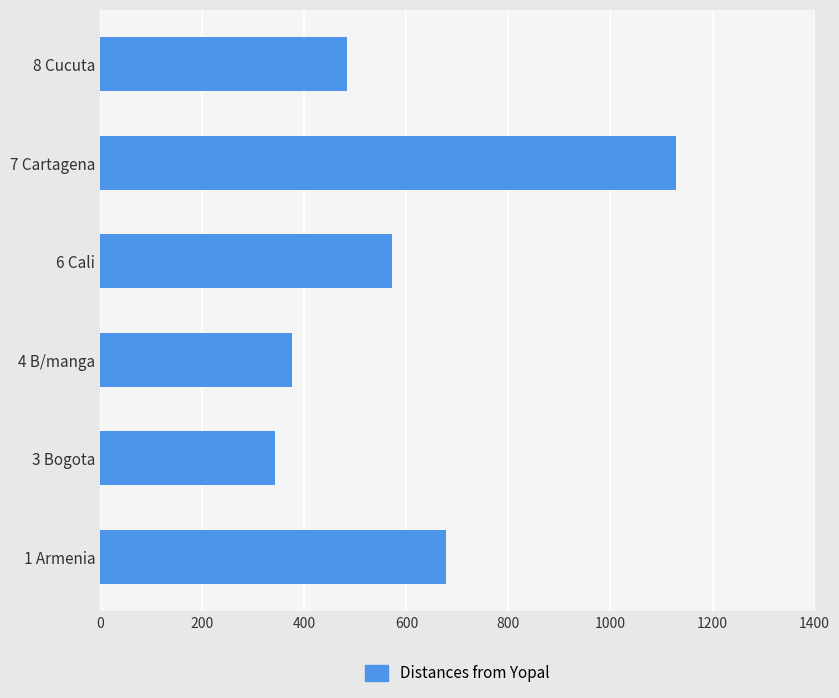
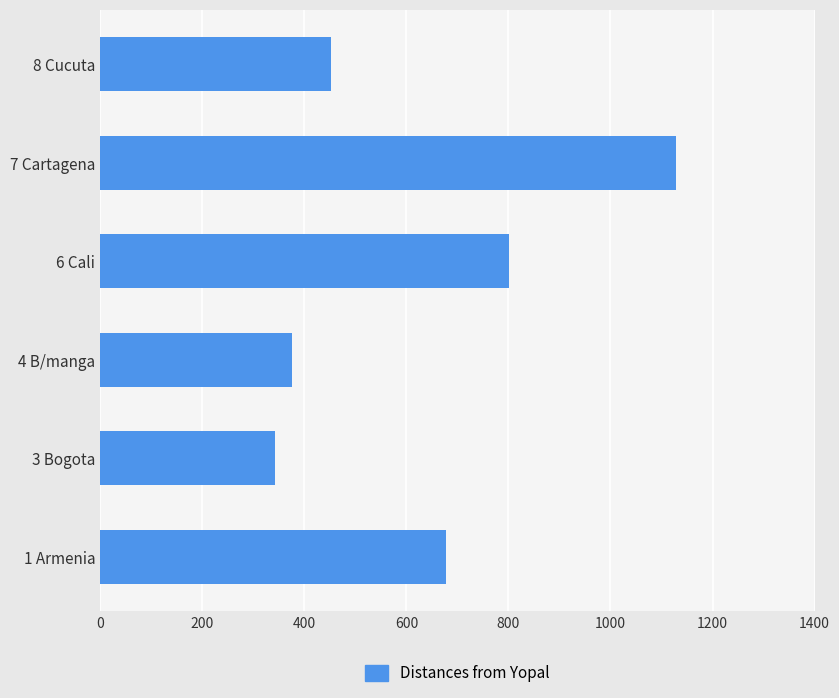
  {
-   "8 Cucuta": 480,
+   "8 Cucuta": 450,
    "7 Cartagena": 1130,
-   "6 Cali": 570,
+   "6 Cali": 800,
    "4 B/manga": 380,
    "3 Bogota": 340,
    "1 Armenia": 680
  }
